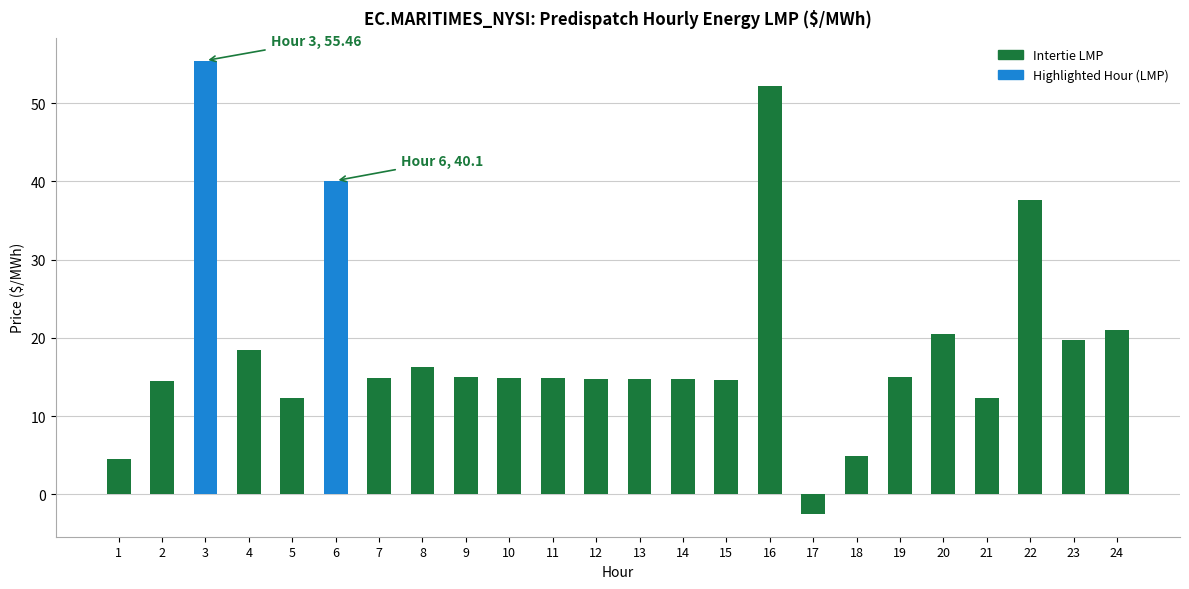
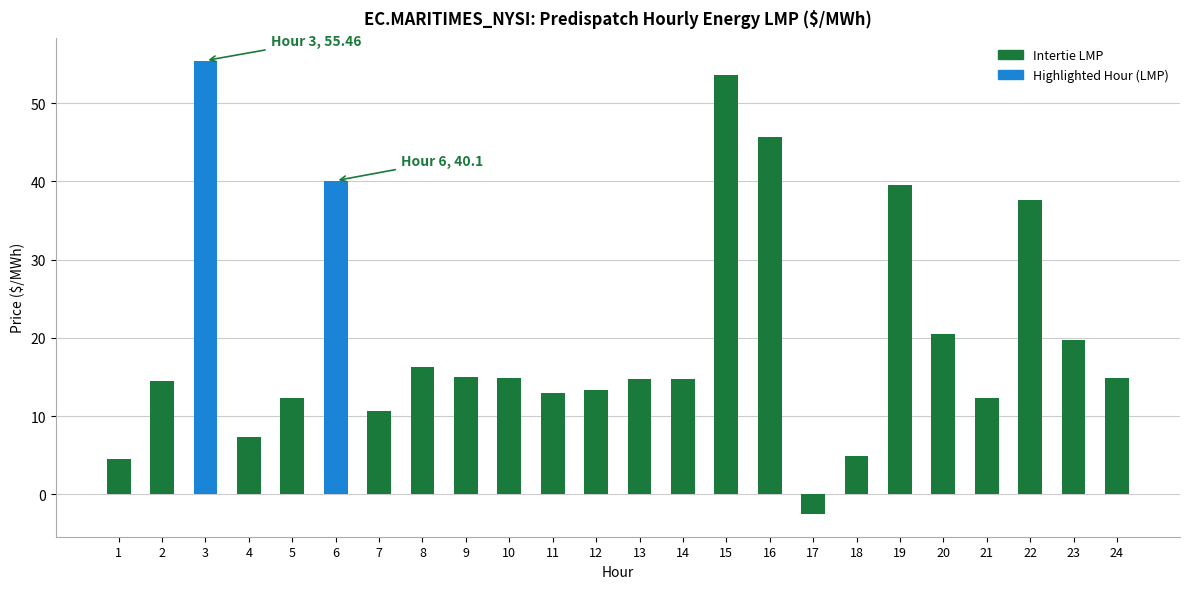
  {
    "1": 5,
    "2": 15,
-   "4": 18,
+   "4": 7,
    "5": 12,
-   "7": 15,
+   "7": 11,
    "8": 16,
    "9": 15,
    "10": 15,
-   "11": 15,
-   "12": 15,
+   "11": 13,
+   "12": 13,
    "13": 15,
    "14": 15,
-   "15": 15,
-   "16": 52,
+   "15": 54,
+   "16": 46,
    "17": -3,
    "18": 5,
-   "19": 15,
+   "19": 40,
    "20": 20,
    "21": 12,
    "22": 38,
    "23": 20,
-   "24": 21
+   "24": 15
  }
